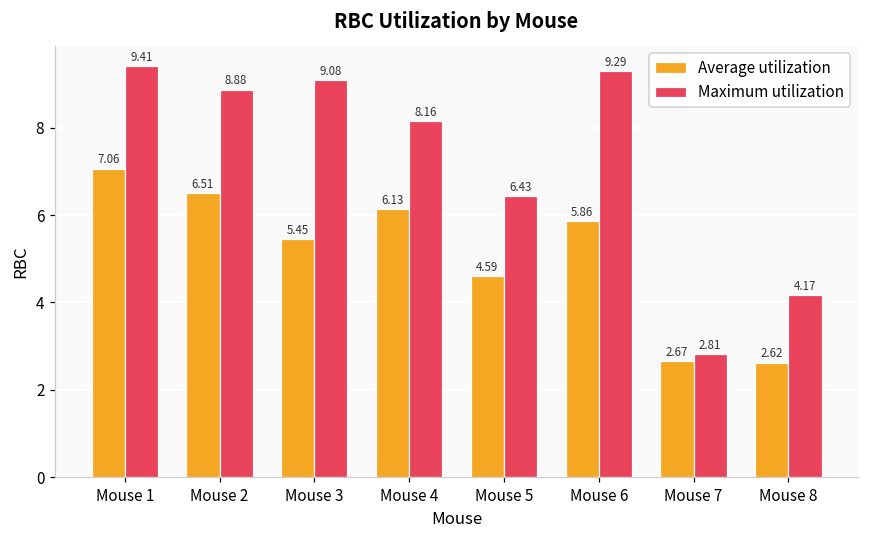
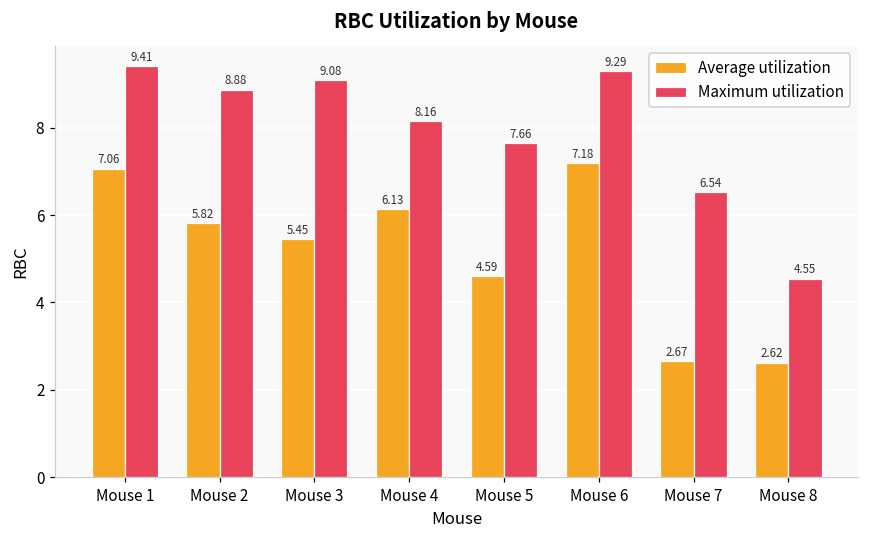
  {
    "Average utilization": {
      "Mouse 1": 7.06,
-     "Mouse 2": 6.51,
+     "Mouse 2": 5.82,
      "Mouse 3": 5.45,
      "Mouse 4": 6.13,
      "Mouse 5": 4.59,
-     "Mouse 6": 5.86,
+     "Mouse 6": 7.18,
      "Mouse 7": 2.67,
      "Mouse 8": 2.62
    },
    "Maximum utilization": {
      "Mouse 1": 9.41,
      "Mouse 2": 8.88,
      "Mouse 3": 9.08,
      "Mouse 4": 8.16,
-     "Mouse 5": 6.43,
+     "Mouse 5": 7.66,
      "Mouse 6": 9.29,
-     "Mouse 7": 2.81,
-     "Mouse 8": 4.17
+     "Mouse 7": 6.54,
+     "Mouse 8": 4.55
    }
  }
